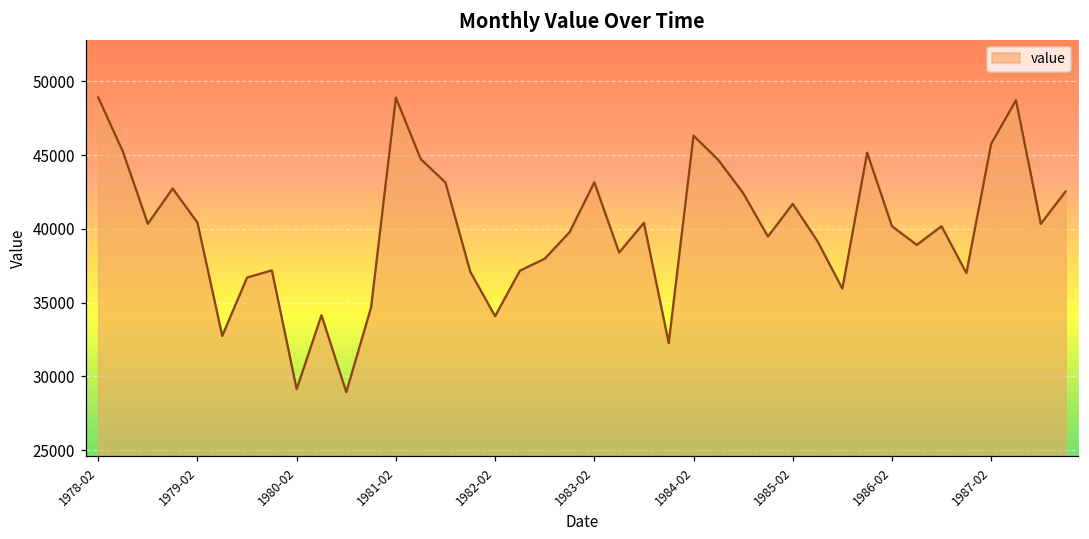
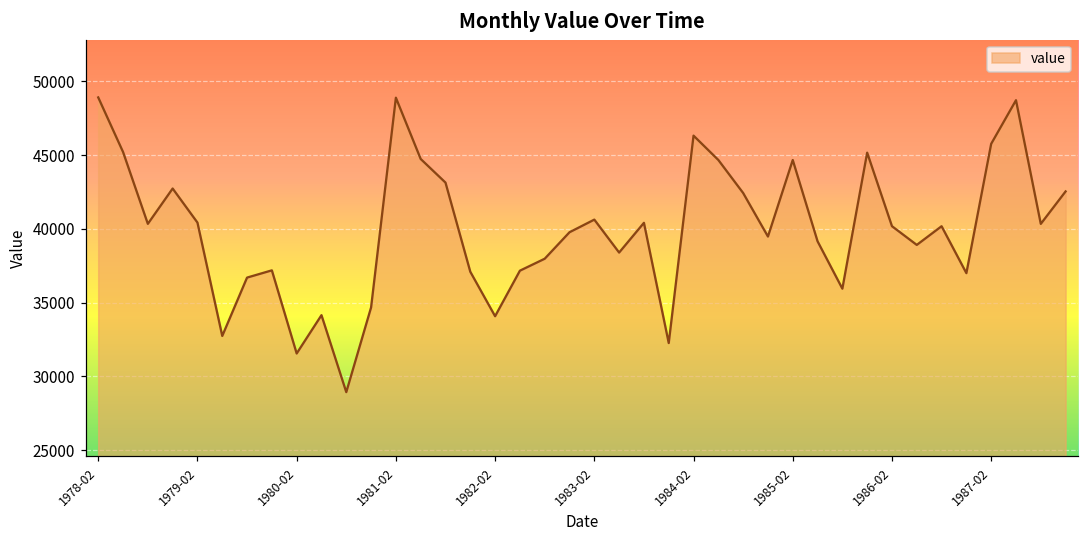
  {
    "1978-02": 48900,
    "1979-02": 40400,
-   "1980-02": 29100,
+   "1980-02": 31500,
    "1981-02": 48900,
    "1982-02": 34100,
-   "1983-02": 43200,
+   "1983-02": 40600,
    "1984-02": 46300,
-   "1985-02": 41700,
+   "1985-02": 44700,
    "1986-02": 40200,
    "1987-02": 45800
  }
